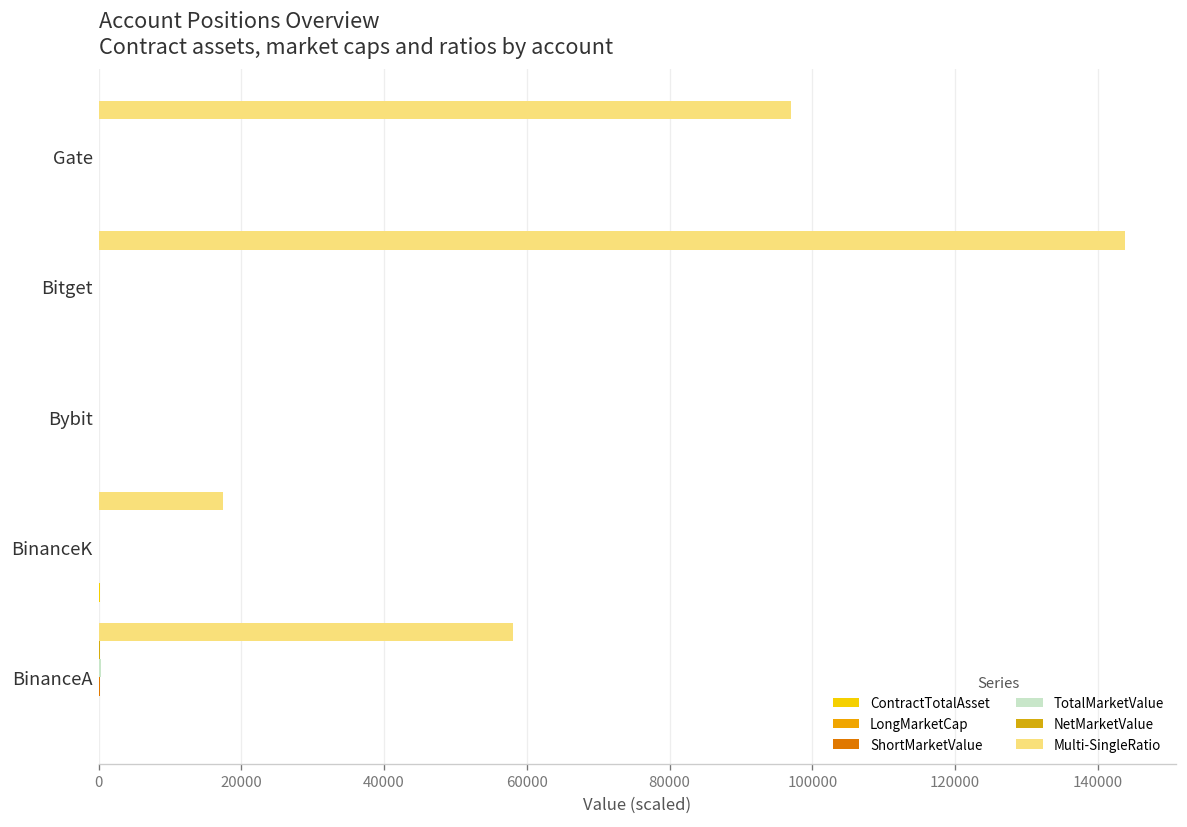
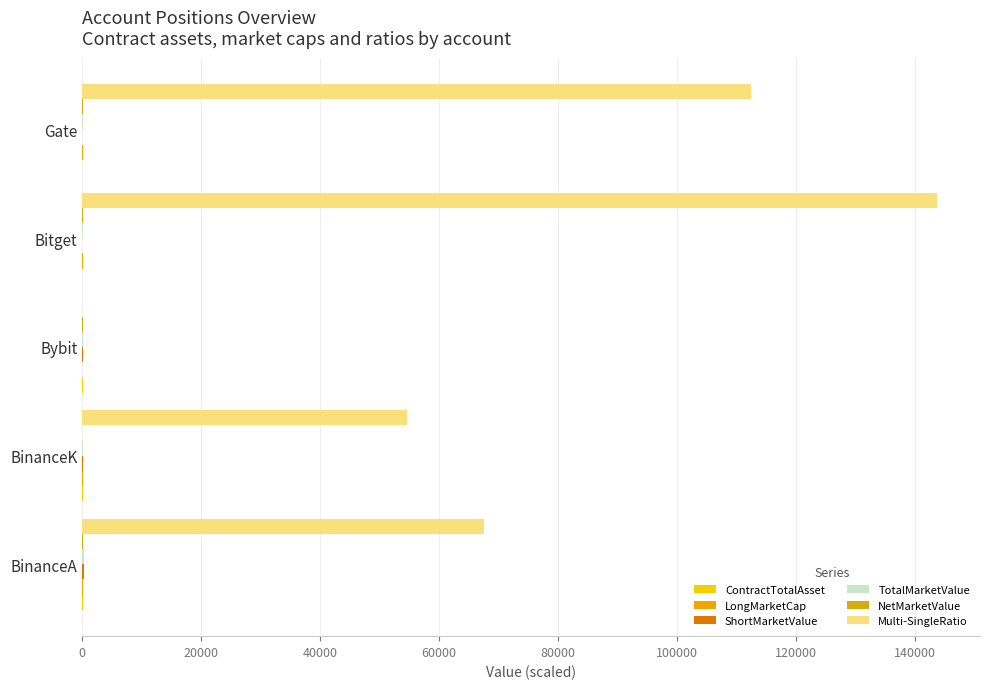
  {
    "Multi-SingleRatio": {
-     "Gate": 97000,
+     "Gate": 112000,
      "Bitget": 144000,
      "Bybit": 0,
-     "BinanceK": 17000,
-     "BinanceA": 58000
+     "BinanceK": 55000,
+     "BinanceA": 68000
    }
  }
